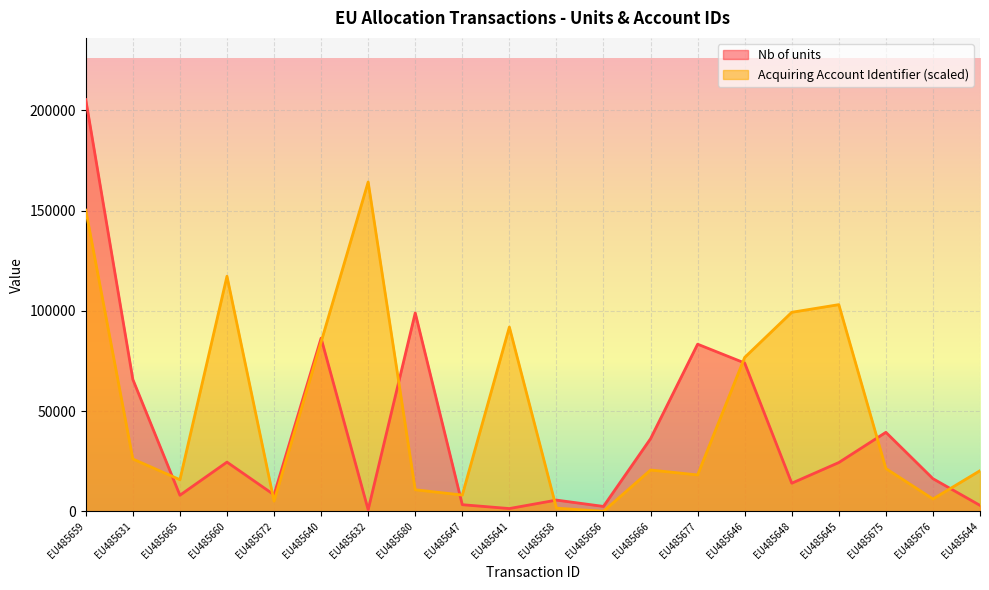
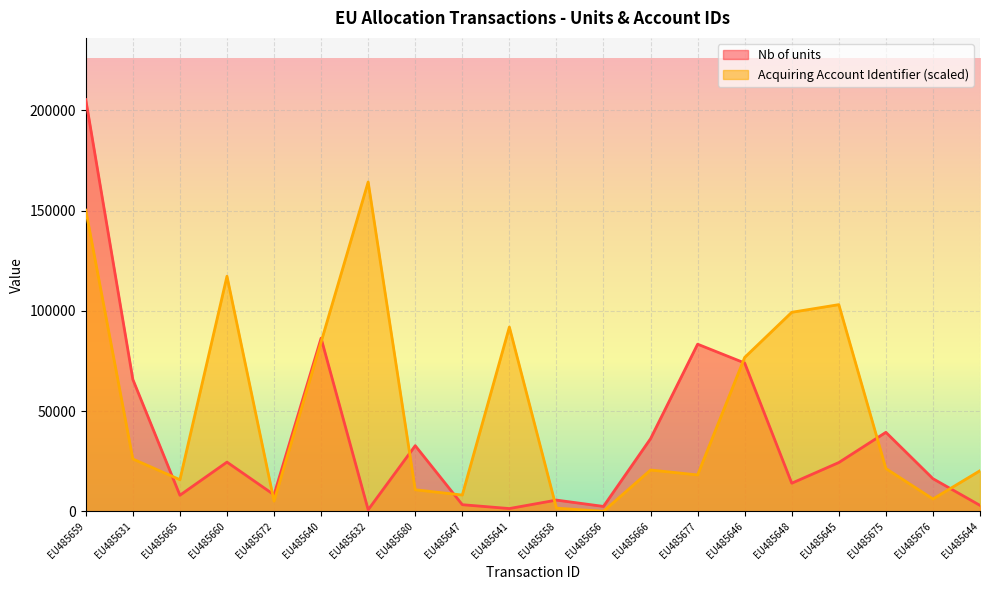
  {
    "Nb of units": {
      "EU485659": 205000,
      "EU485631": 66000,
      "EU485665": 8000,
      "EU485660": 25000,
      "EU485672": 8000,
      "EU485640": 86000,
      "EU485632": 1000,
-     "EU485680": 99000,
+     "EU485680": 33000,
      "EU485647": 3000,
      "EU485641": 1000,
      "EU485658": 6000,
      "EU485656": 2000,
      "EU485666": 36000,
      "EU485677": 83000,
      "EU485646": 74000,
      "EU485648": 14000,
      "EU485645": 24000,
      "EU485675": 39000,
      "EU485676": 16000,
      "EU485644": 3000
    },
    "Acquiring Account Identifier (scaled)": {
      "EU485659": 150000,
      "EU485631": 26000,
      "EU485665": 16000,
      "EU485660": 117000,
      "EU485672": 5000,
      "EU485640": 84000,
      "EU485632": 164000,
      "EU485680": 11000,
      "EU485647": 8000,
      "EU485641": 92000,
      "EU485658": 2000,
      "EU485656": 0,
      "EU485666": 21000,
      "EU485677": 18000,
      "EU485646": 77000,
      "EU485648": 99000,
      "EU485645": 103000,
      "EU485675": 21000,
      "EU485676": 6000,
      "EU485644": 20000
    }
  }
